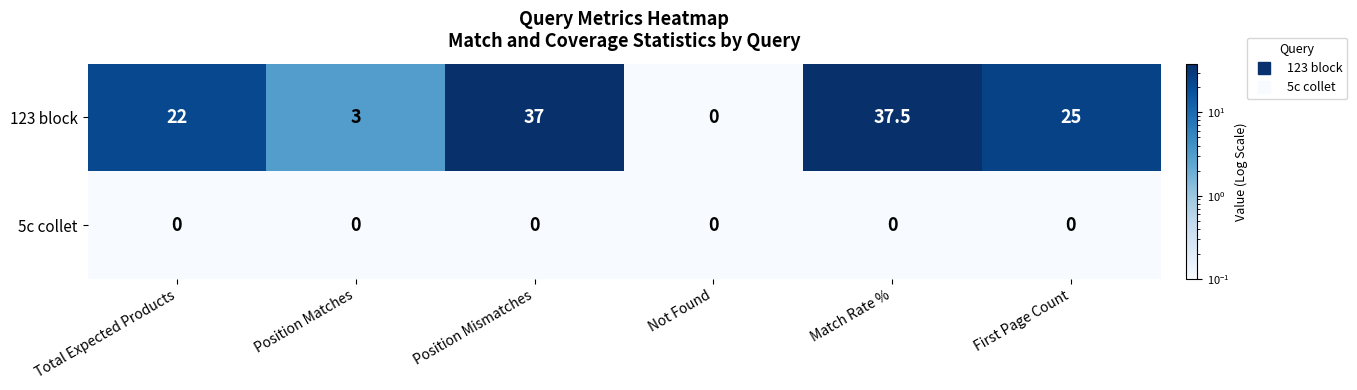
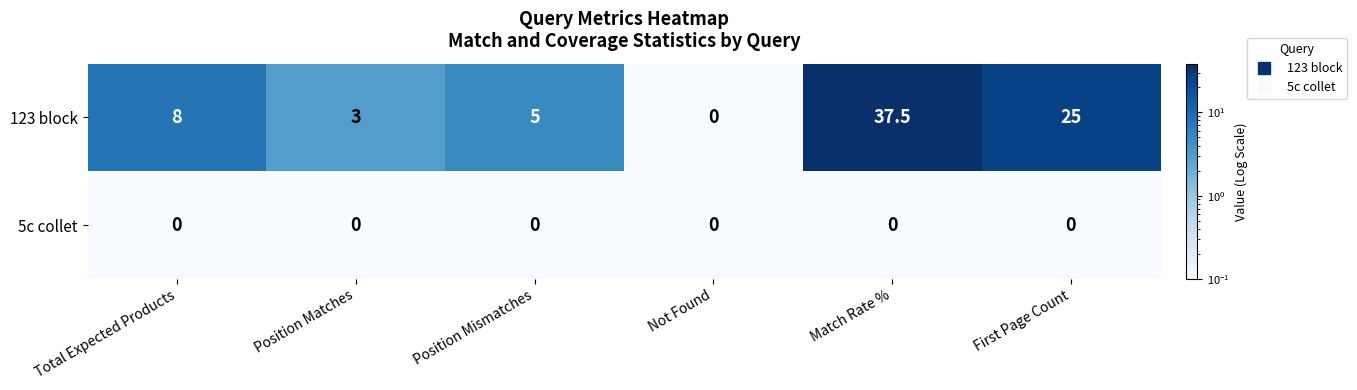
  {
    "123 block": {
-     "Total Expected Products": 22,
+     "Total Expected Products": 8,
      "Position Matches": 3,
-     "Position Mismatches": 37,
+     "Position Mismatches": 5,
      "Not Found": 0,
      "Match Rate %": 37.5,
      "First Page Count": 25
    },
    "5c collet": {
      "Total Expected Products": 0,
      "Position Matches": 0,
      "Position Mismatches": 0,
      "Not Found": 0,
      "Match Rate %": 0,
      "First Page Count": 0
    }
  }
